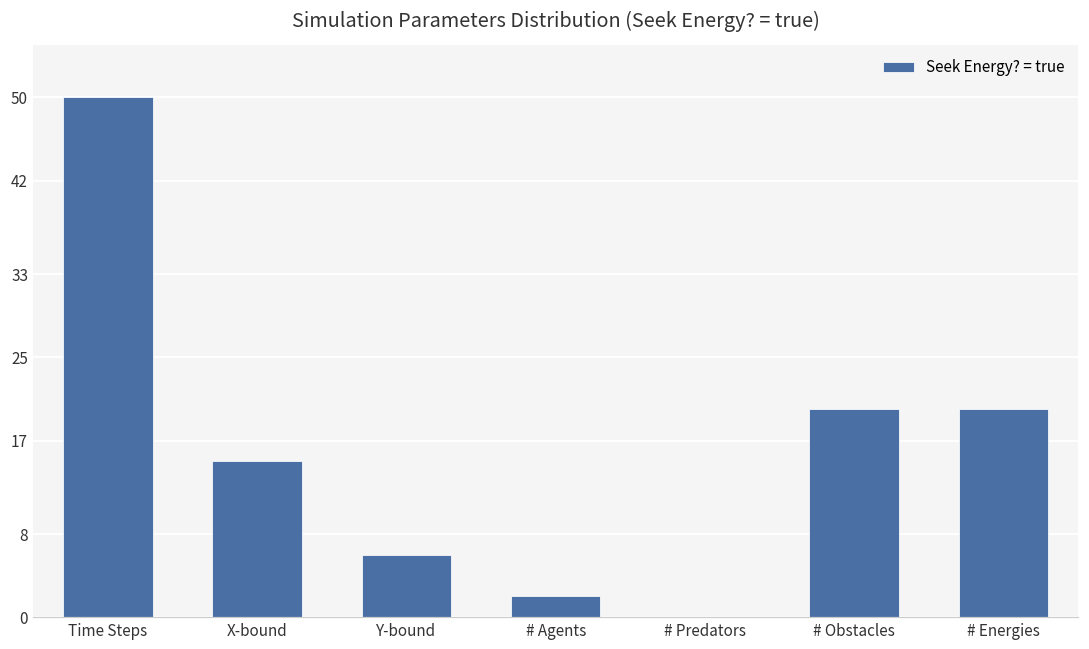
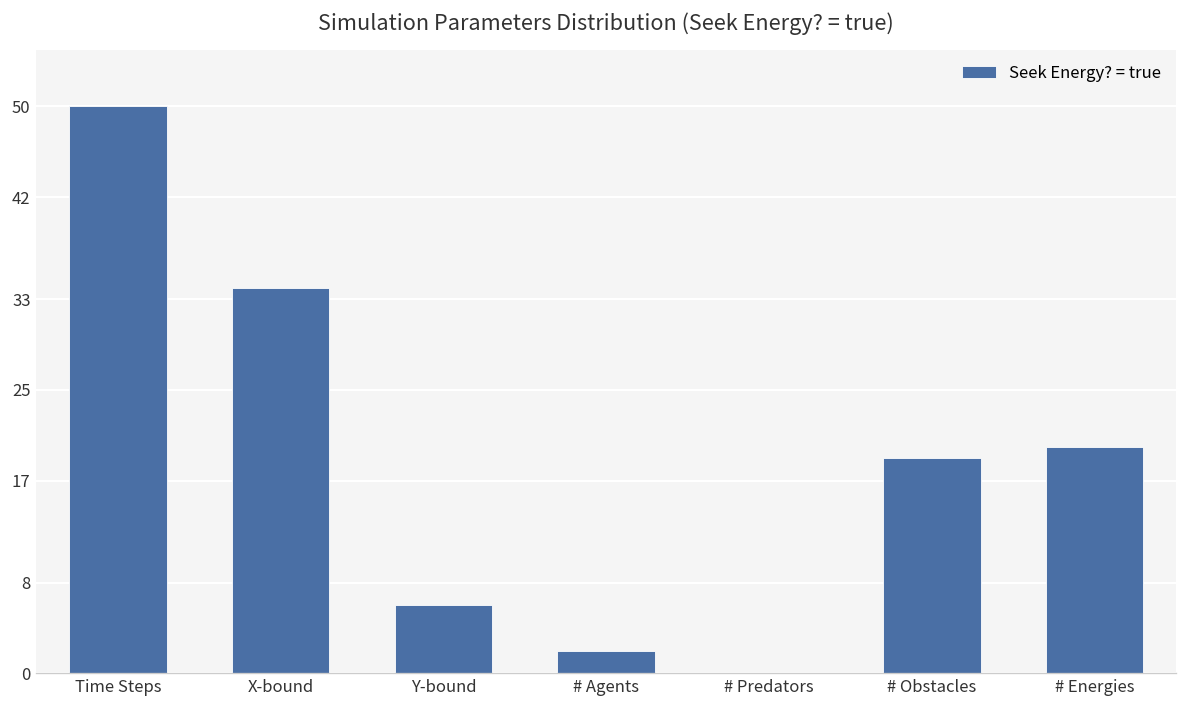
  {
    "Time Steps": 50,
-   "X-bound": 15,
+   "X-bound": 34,
    "Y-bound": 6,
    "# Agents": 2,
    "# Predators": 0,
-   "# Obstacles": 20,
+   "# Obstacles": 19,
    "# Energies": 20
  }
